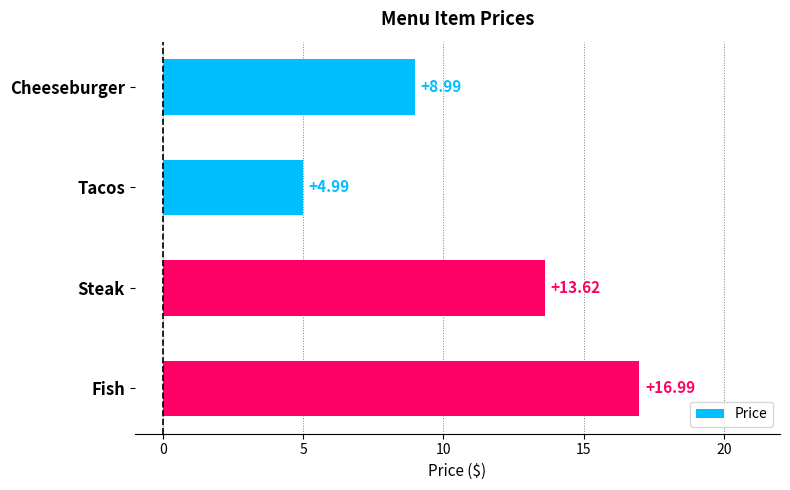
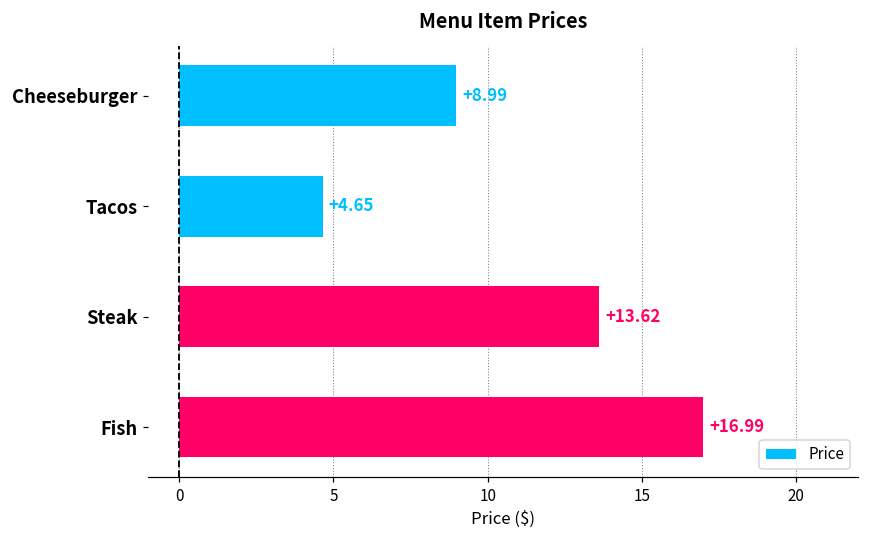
  {
    "Cheeseburger": "+8.99",
-   "Tacos": "+4.99",
+   "Tacos": "+4.65",
    "Steak": "+13.62",
    "Fish": "+16.99"
  }
